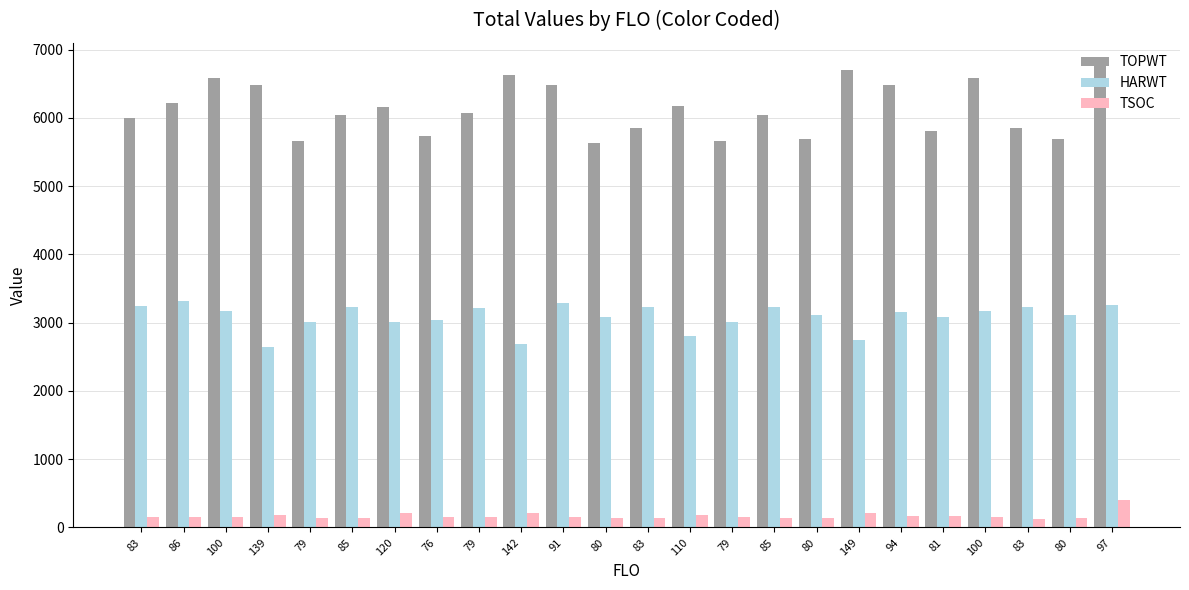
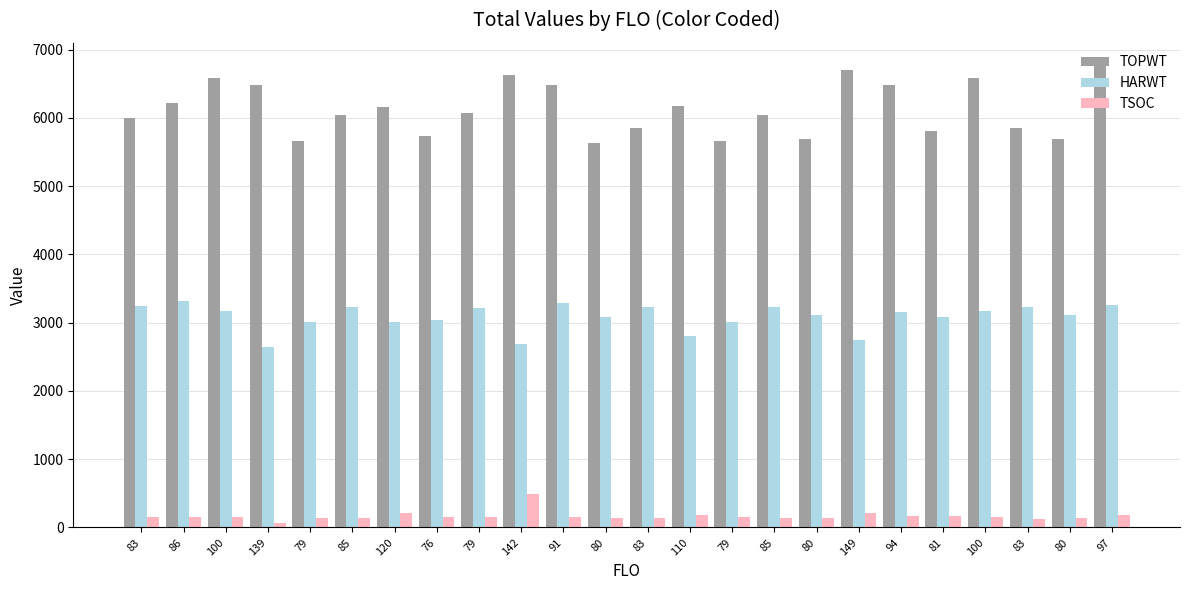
  {
    "TOPWT": {
      "86": 6200,
      "139": 6500,
      "120": 6200,
      "76": 5700,
      "142": 6600,
      "91": 6500,
      "110": 6200,
      "149": 6700,
      "94": 6500,
      "81": 5800,
      "97": 6800
    },
    "HARWT": {
      "86": 3300,
      "139": 2600,
      "120": 3000,
      "76": 3000,
      "142": 2700,
      "91": 3300,
      "110": 2800,
      "149": 2700,
      "94": 3200,
      "81": 3100,
      "97": 3300
    },
    "TSOC": {
      "86": 100,
-     "139": 200,
+     "139": 100,
      "120": 200,
      "76": 100,
-     "142": 200,
+     "142": 500,
      "91": 200,
      "110": 200,
      "149": 200,
      "94": 200,
      "81": 200,
-     "97": 400
+     "97": 200
    }
  }
